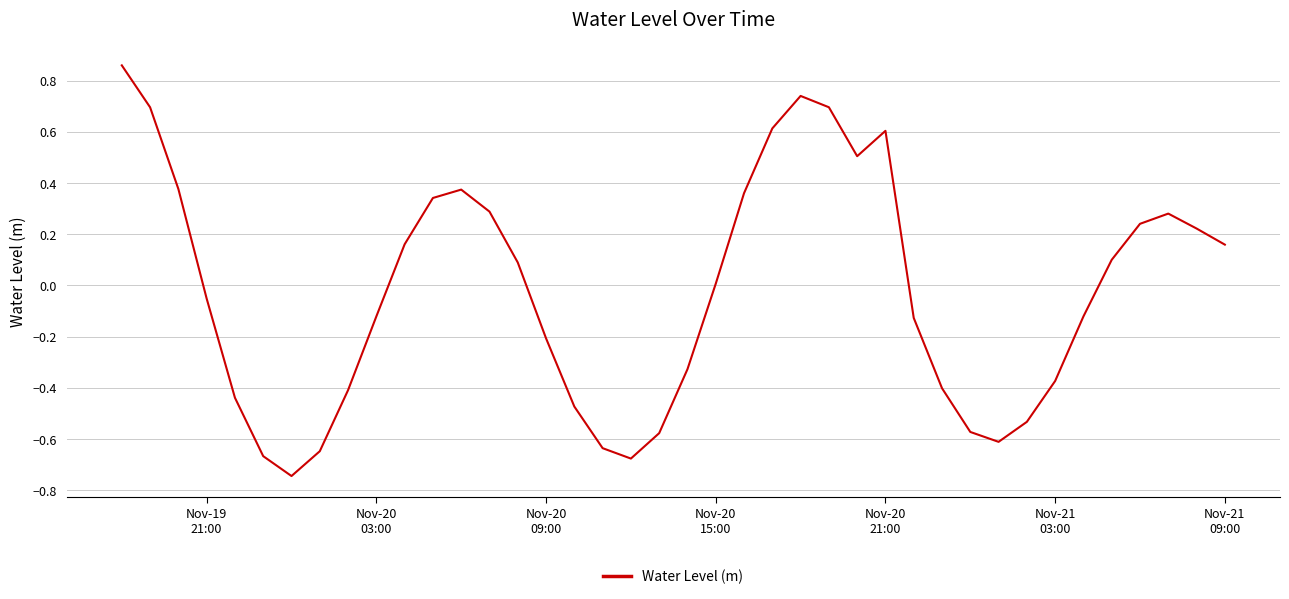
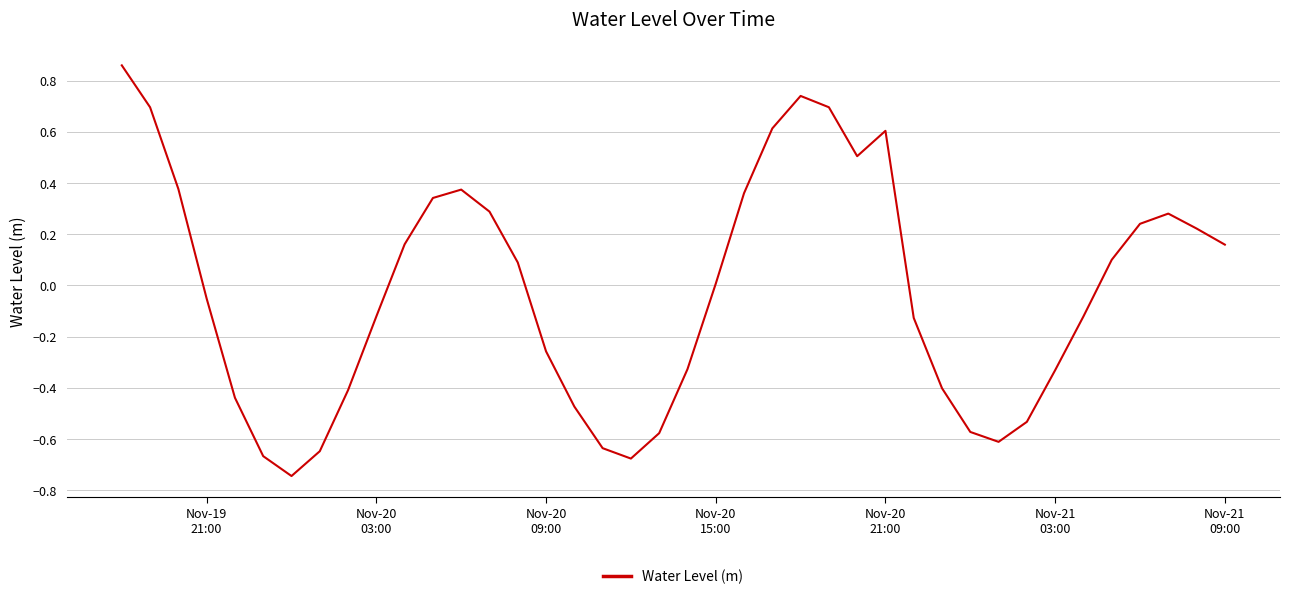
  {
    "Nov-19 21:00": -0.05,
    "Nov-20 03:00": -0.12,
-   "Nov-20 09:00": -0.21,
+   "Nov-20 09:00": -0.26,
    "Nov-20 15:00": 0.01,
    "Nov-20 21:00": 0.60,
-   "Nov-21 03:00": -0.37,
+   "Nov-21 03:00": -0.33,
    "Nov-21 09:00": 0.16
  }
